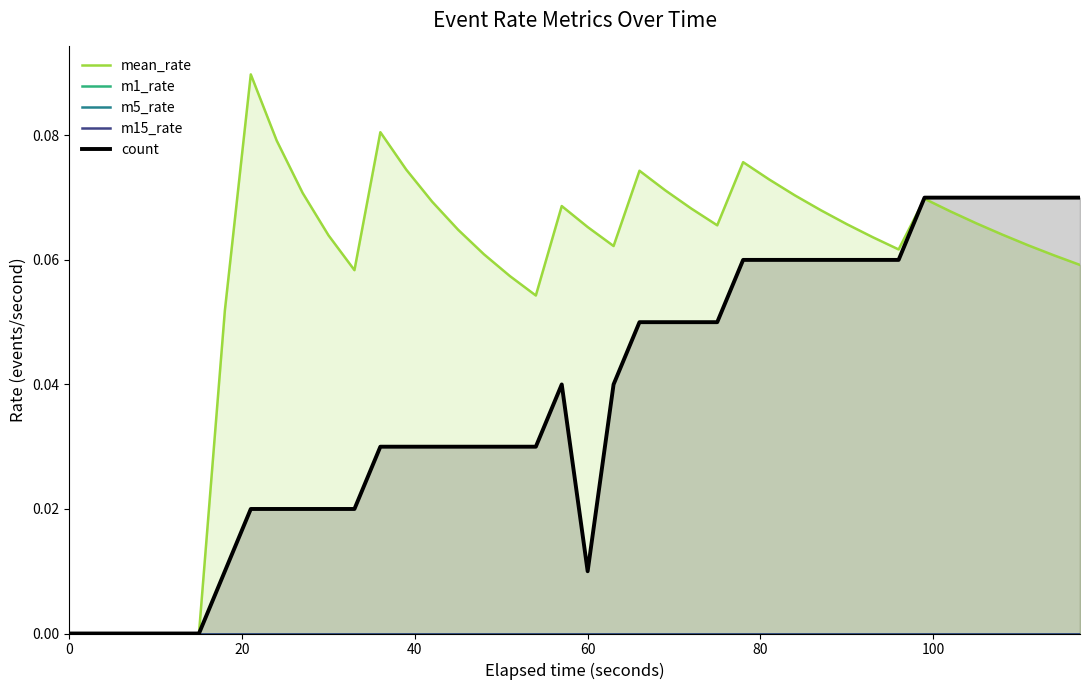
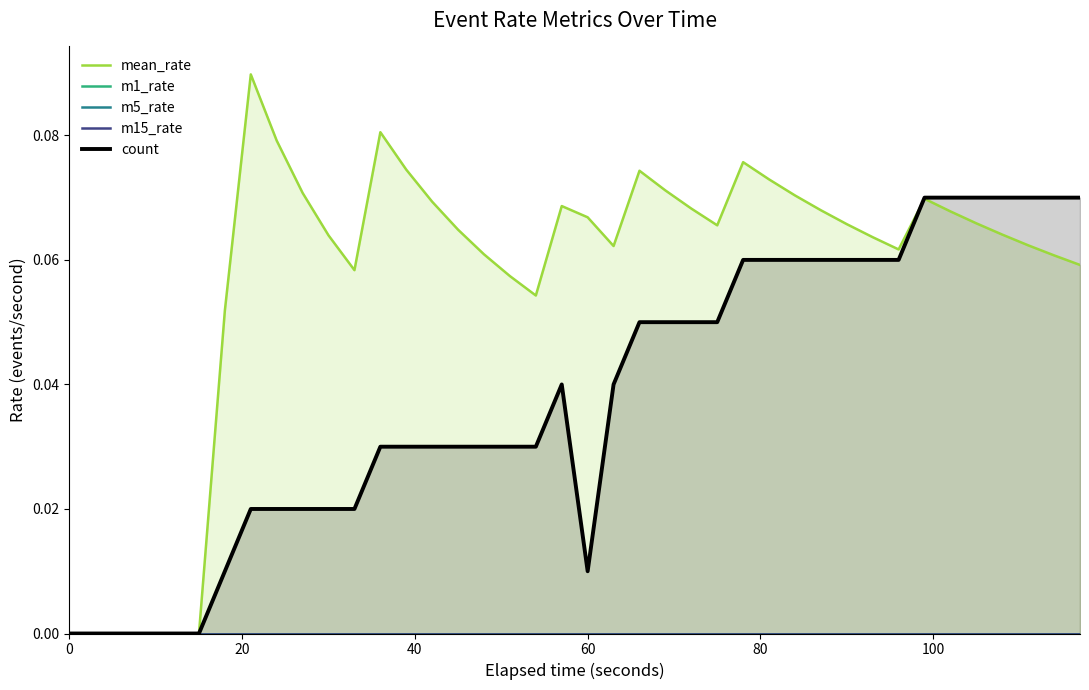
  {
    "mean_rate": {
-     "60": 0.065
+     "60": 0.067
    },
    "m15_rate": {
      "60": 0.000
    },
    "count": {
      "60": 0.010
    }
  }
